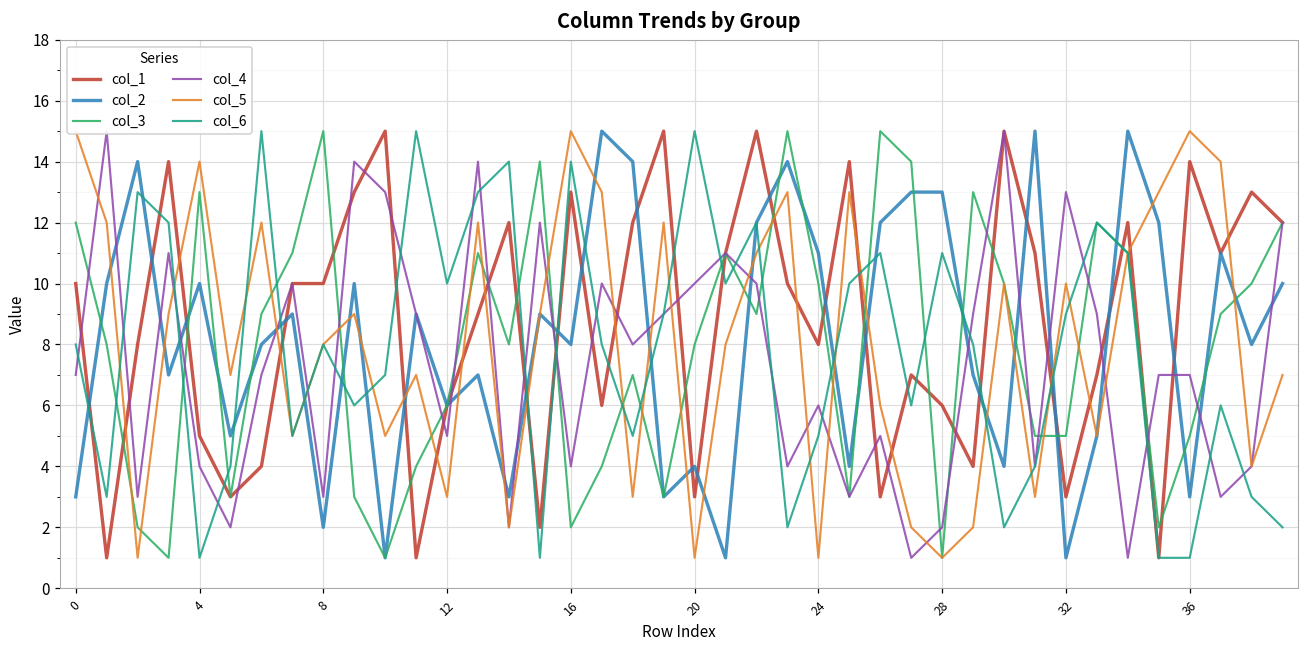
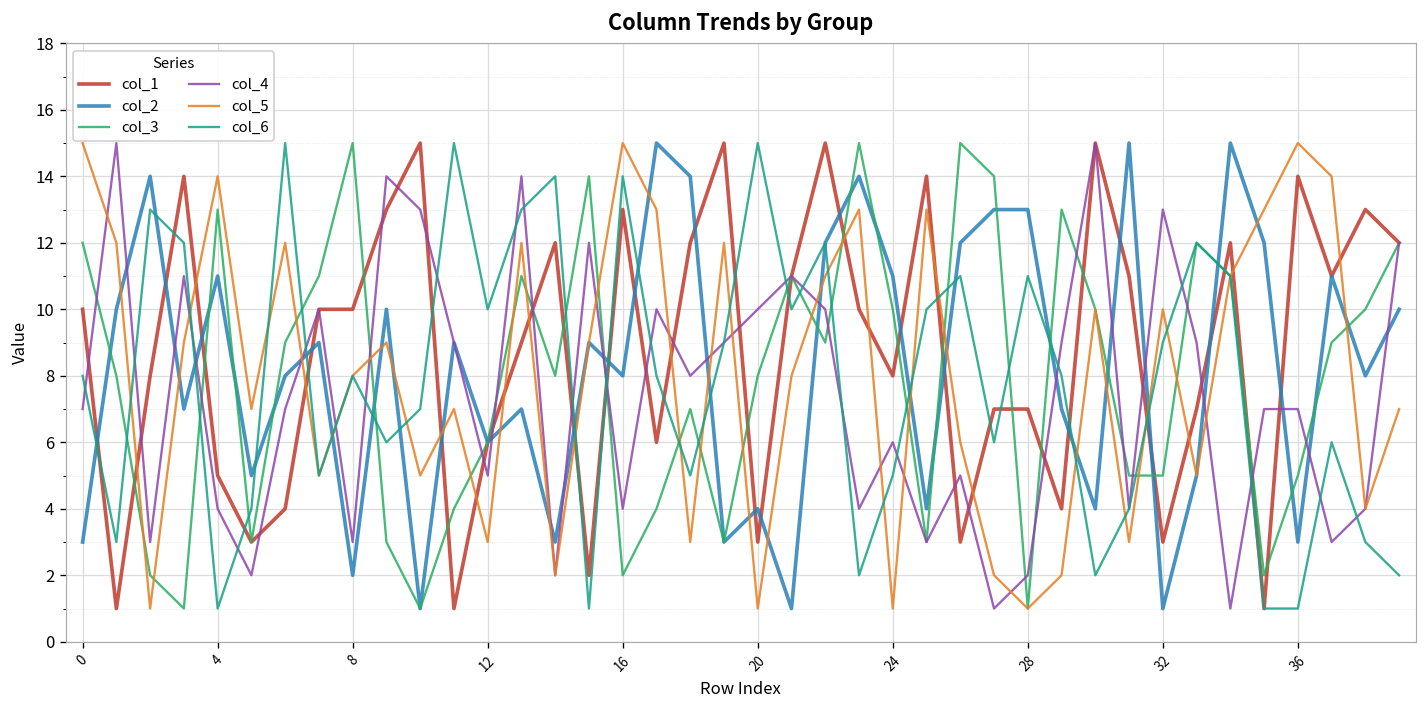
  {
    "col_1": {
      "0": 10,
      "4": 5,
      "8": 10,
      "16": 13,
      "20": 3,
      "24": 8,
-     "28": 6,
+     "28": 7,
      "32": 3,
      "36": 14
    },
    "col_2": {
      "0": 3,
-     "4": 10,
+     "4": 11,
      "8": 2,
      "16": 8,
      "20": 4,
      "24": 11,
      "28": 13,
      "32": 1,
      "36": 3
    },
    "col_4": {
      "0": 7,
      "4": 4,
      "8": 3,
      "12": 5,
      "16": 4,
      "20": 10,
      "24": 6,
      "28": 2,
      "32": 13,
      "36": 7
    },
    "col_5": {
      "4": 14,
      "12": 3,
      "16": 15,
      "20": 1,
      "24": 1,
      "32": 10,
      "36": 15
    }
  }
